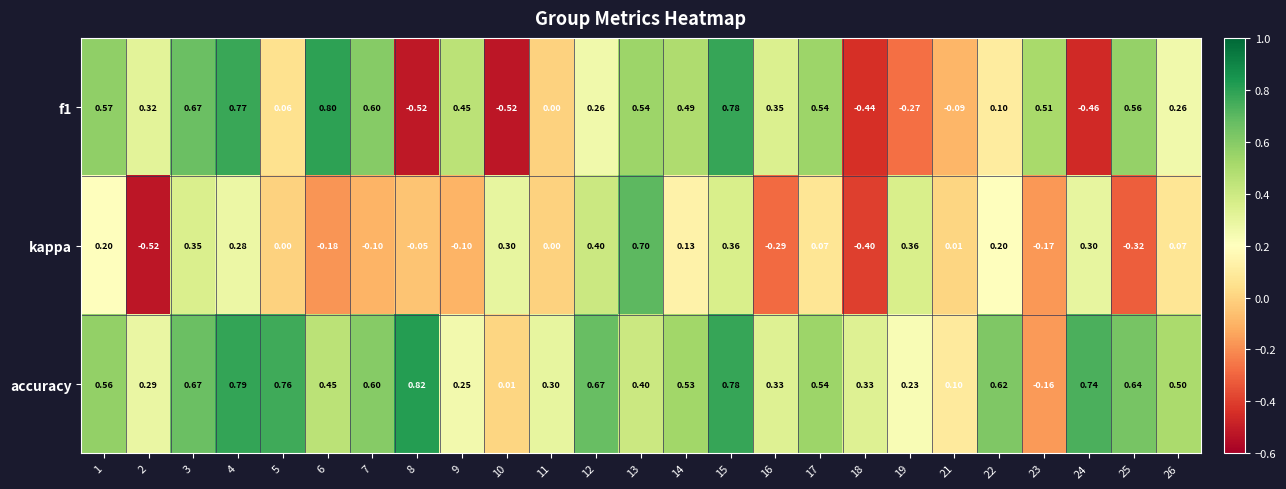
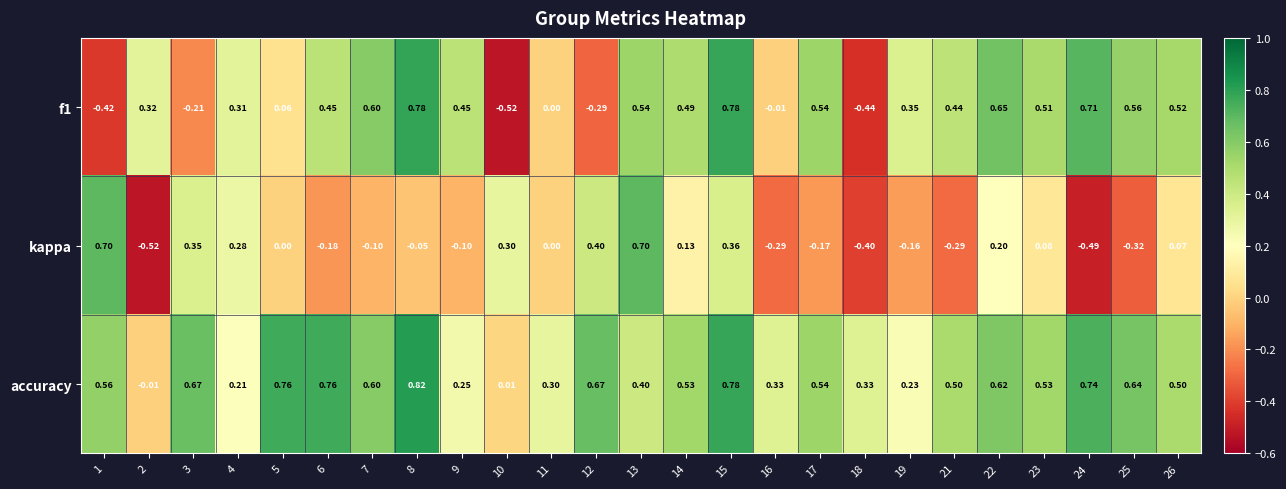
  {
    "f1": {
-     "1": 0.57,
+     "1": -0.42,
      "2": 0.32,
-     "3": 0.67,
-     "4": 0.77,
+     "3": -0.21,
+     "4": 0.31,
      "5": 0.06,
-     "6": 0.80,
+     "6": 0.45,
      "7": 0.60,
-     "8": -0.52,
+     "8": 0.78,
      "9": 0.45,
      "10": -0.52,
      "11": 0.00,
-     "12": 0.26,
+     "12": -0.29,
      "13": 0.54,
      "14": 0.49,
      "15": 0.78,
-     "16": 0.35,
+     "16": -0.01,
      "17": 0.54,
      "18": -0.44,
-     "19": -0.27,
-     "21": -0.09,
-     "22": 0.10,
+     "19": 0.35,
+     "21": 0.44,
+     "22": 0.65,
      "23": 0.51,
-     "24": -0.46,
+     "24": 0.71,
      "25": 0.56,
-     "26": 0.26
+     "26": 0.52
    },
    "kappa": {
-     "1": 0.20,
+     "1": 0.70,
      "2": -0.52,
      "3": 0.35,
      "4": 0.28,
      "5": 0.00,
      "6": -0.18,
      "7": -0.10,
      "8": -0.05,
      "9": -0.10,
      "10": 0.30,
      "11": 0.00,
      "12": 0.40,
      "13": 0.70,
      "14": 0.13,
      "15": 0.36,
      "16": -0.29,
-     "17": 0.07,
+     "17": -0.17,
      "18": -0.40,
-     "19": 0.36,
-     "21": 0.01,
+     "19": -0.16,
+     "21": -0.29,
      "22": 0.20,
-     "23": -0.17,
-     "24": 0.30,
+     "23": 0.08,
+     "24": -0.49,
      "25": -0.32,
      "26": 0.07
    },
    "accuracy": {
      "1": 0.56,
-     "2": 0.29,
+     "2": -0.01,
      "3": 0.67,
-     "4": 0.79,
+     "4": 0.21,
      "5": 0.76,
-     "6": 0.45,
+     "6": 0.76,
      "7": 0.60,
      "8": 0.82,
      "9": 0.25,
      "10": 0.01,
      "11": 0.30,
      "12": 0.67,
      "13": 0.40,
      "14": 0.53,
      "15": 0.78,
      "16": 0.33,
      "17": 0.54,
      "18": 0.33,
      "19": 0.23,
-     "21": 0.10,
+     "21": 0.50,
      "22": 0.62,
-     "23": -0.16,
+     "23": 0.53,
      "24": 0.74,
      "25": 0.64,
      "26": 0.50
    }
  }
